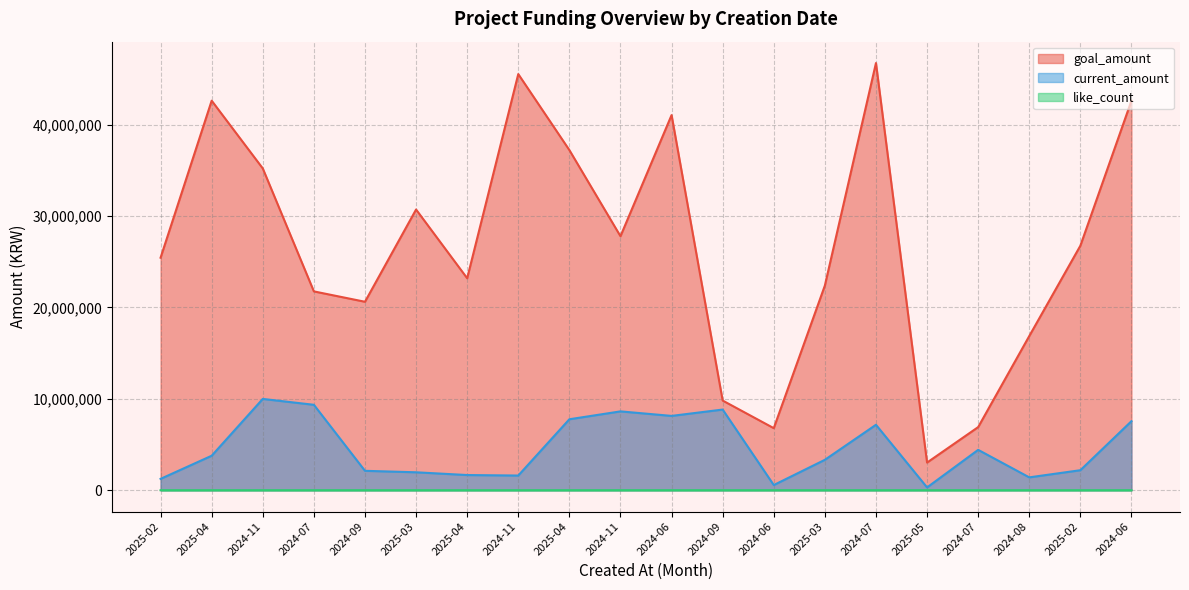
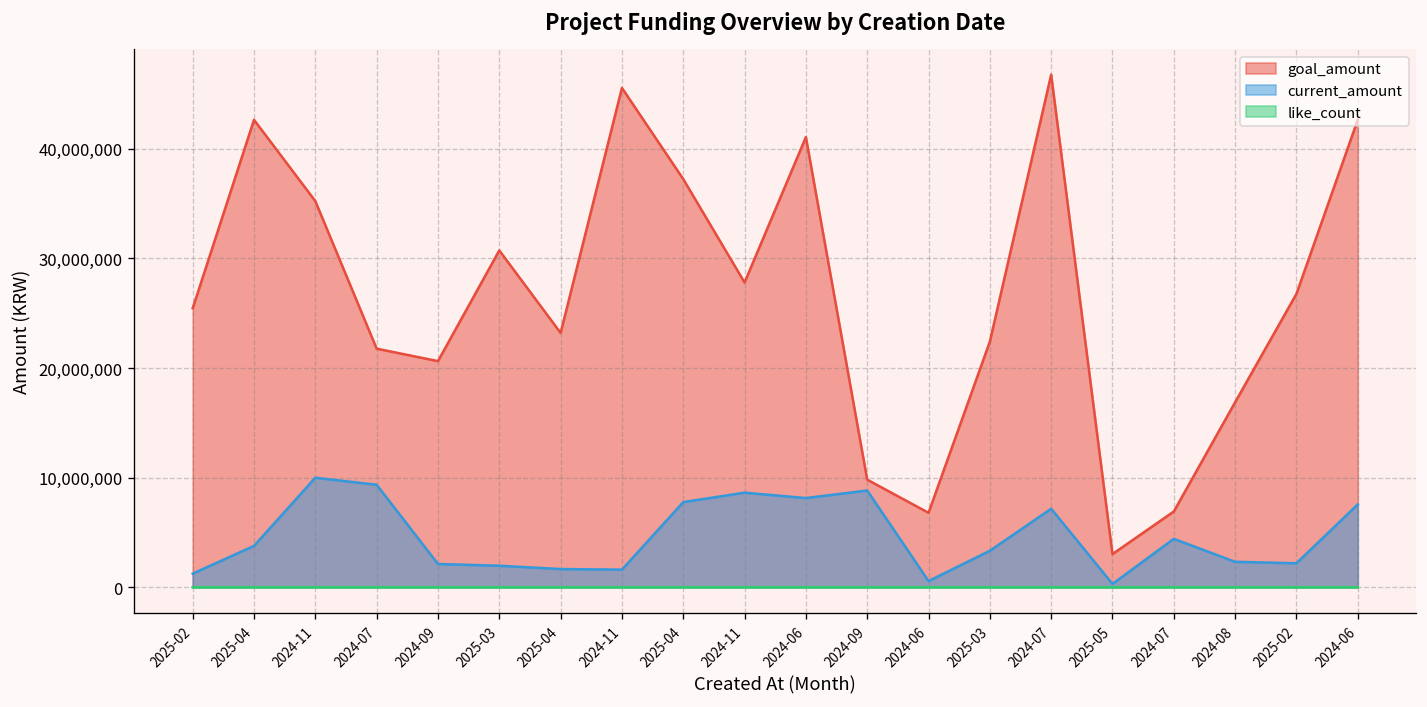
  {
    "goal_amount": {
      "2025-05": "3,000,000",
      "2024-08": "17,000,000"
    },
    "current_amount": {
      "2025-05": "0",
-     "2024-08": "1,000,000"
+     "2024-08": "2,000,000"
    },
    "like_count": {
      "2025-05": "0",
      "2024-08": "0"
    }
  }
